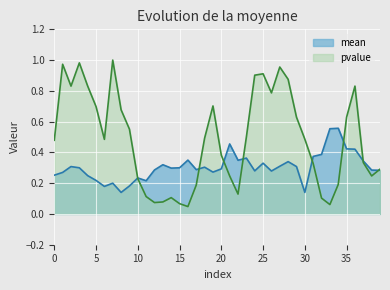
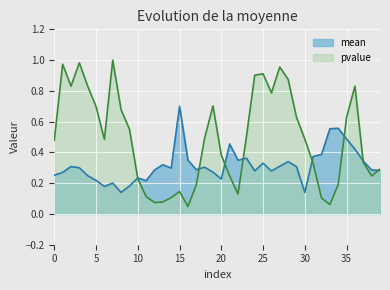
  {
    "mean": {
      "0": 0.25,
      "5": 0.22,
-     "15": 0.3,
-     "20": 0.29,
+     "15": 0.7,
+     "20": 0.23,
      "25": 0.33,
      "30": 0.14,
-     "35": 0.42
+     "35": 0.49
    },
    "pvalue": {
      "0": 0.48,
      "5": 0.70,
-     "15": 0.07,
+     "15": 0.15,
      "20": 0.38,
      "25": 0.91,
      "30": 0.49,
      "35": 0.63
    }
  }
